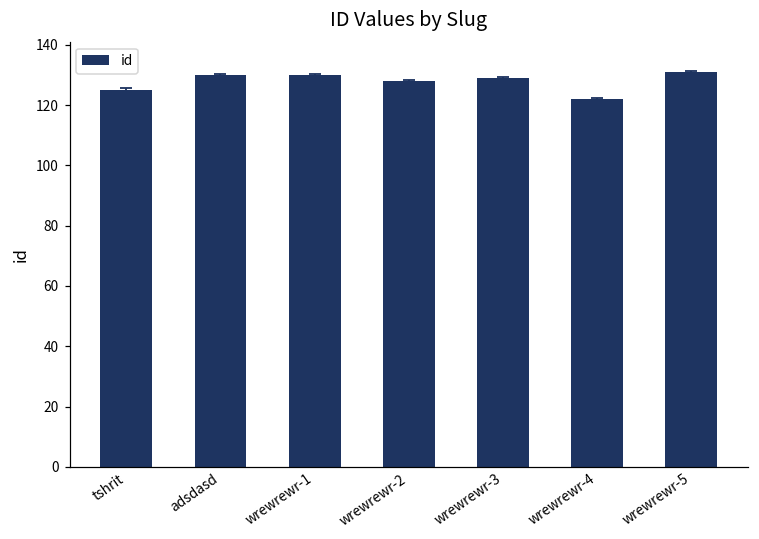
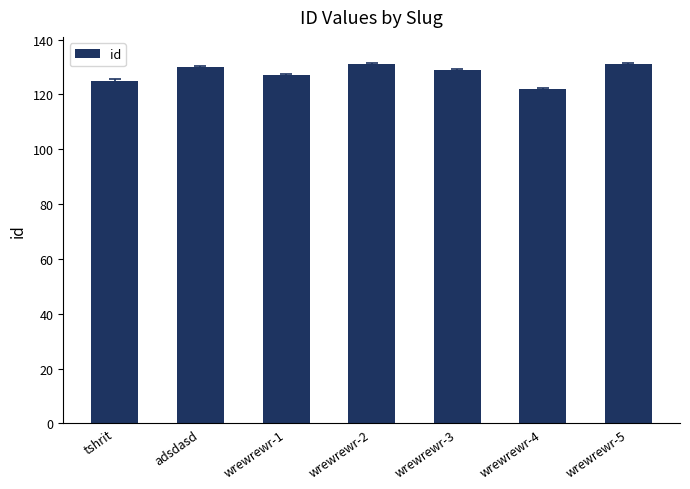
  {
    "id": {
      "tshrit": 125,
      "adsdasd": 130,
-     "wrewrewr-1": 130,
-     "wrewrewr-2": 128,
+     "wrewrewr-1": 127,
+     "wrewrewr-2": 131,
      "wrewrewr-3": 129,
      "wrewrewr-4": 122,
      "wrewrewr-5": 131
    }
  }
